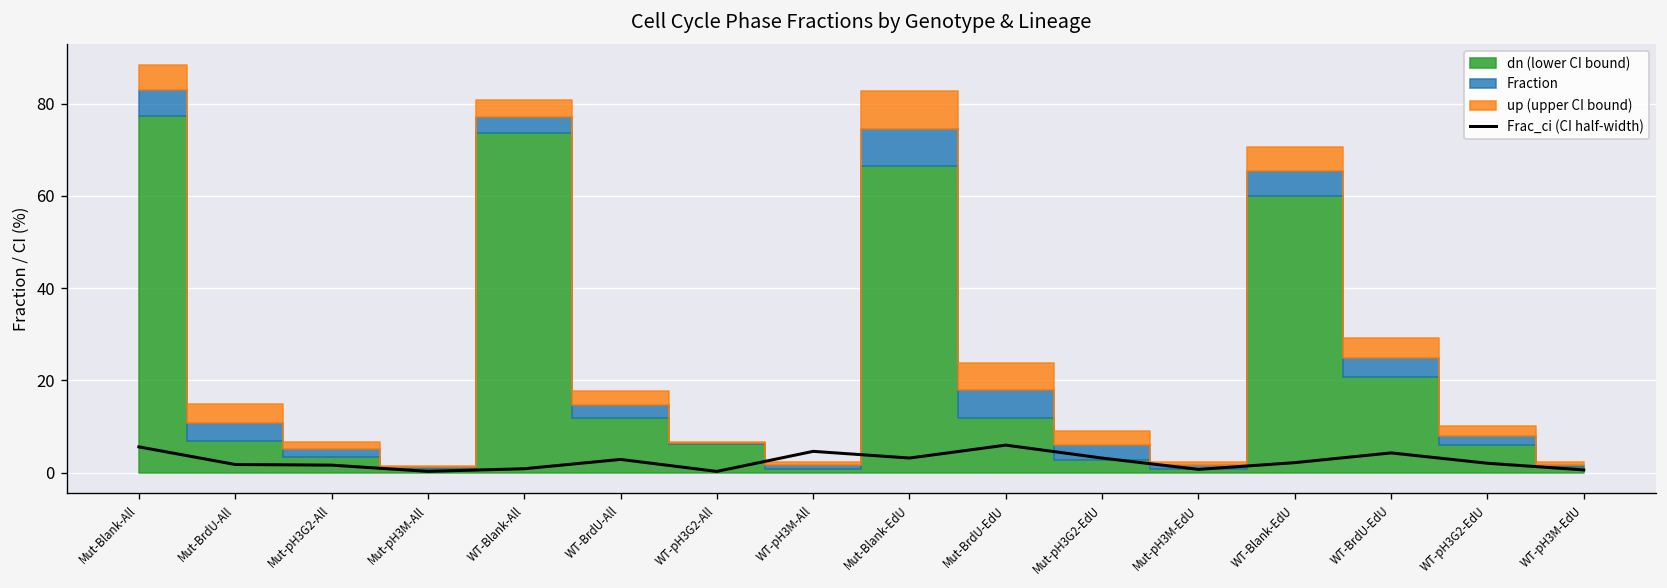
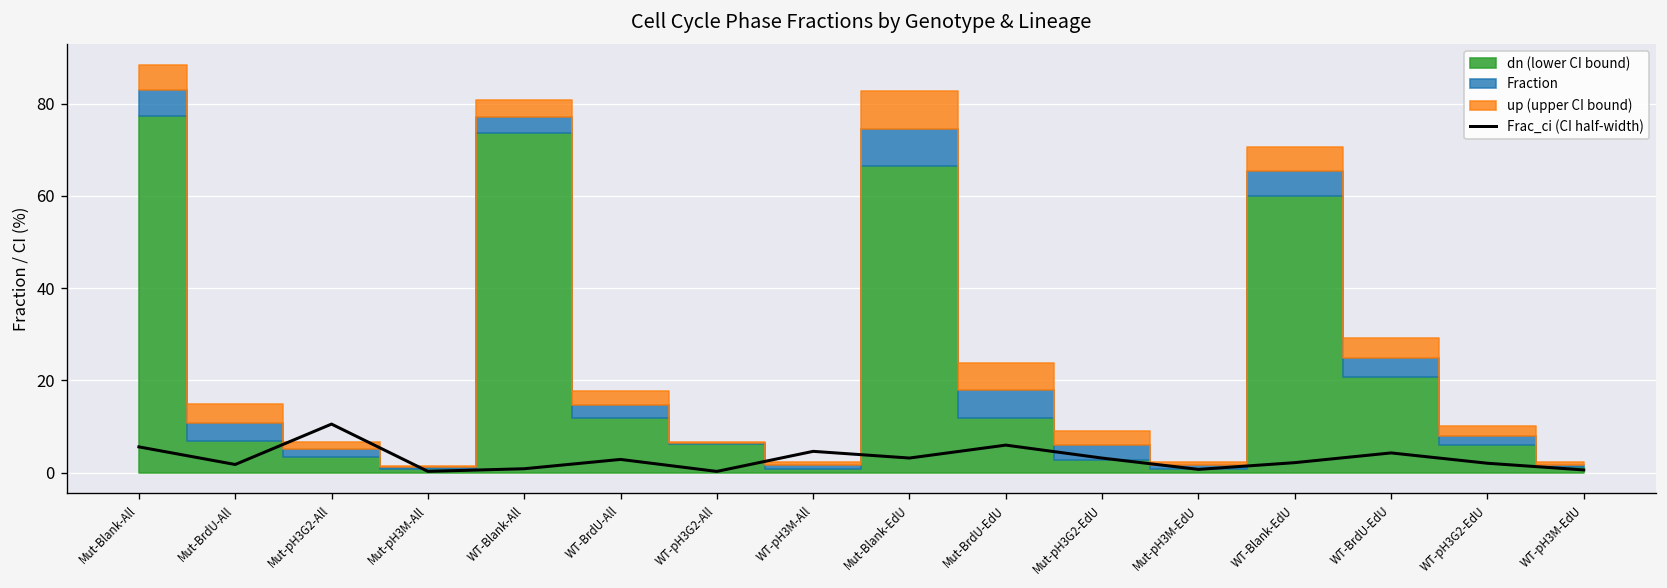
  {
    "Frac_ci (CI half-width)": {
      "Mut-Blank-All": 6,
      "Mut-BrdU-All": 2,
-     "Mut-pH3G2-All": 2,
+     "Mut-pH3G2-All": 11,
      "Mut-pH3M-All": 0,
      "WT-Blank-All": 1,
      "WT-BrdU-All": 3,
      "WT-pH3G2-All": 0,
      "WT-pH3M-All": 5,
      "Mut-Blank-EdU": 3,
      "Mut-BrdU-EdU": 6,
      "Mut-pH3G2-EdU": 3,
      "Mut-pH3M-EdU": 1,
      "WT-Blank-EdU": 2,
      "WT-BrdU-EdU": 4,
      "WT-pH3G2-EdU": 2
    }
  }
